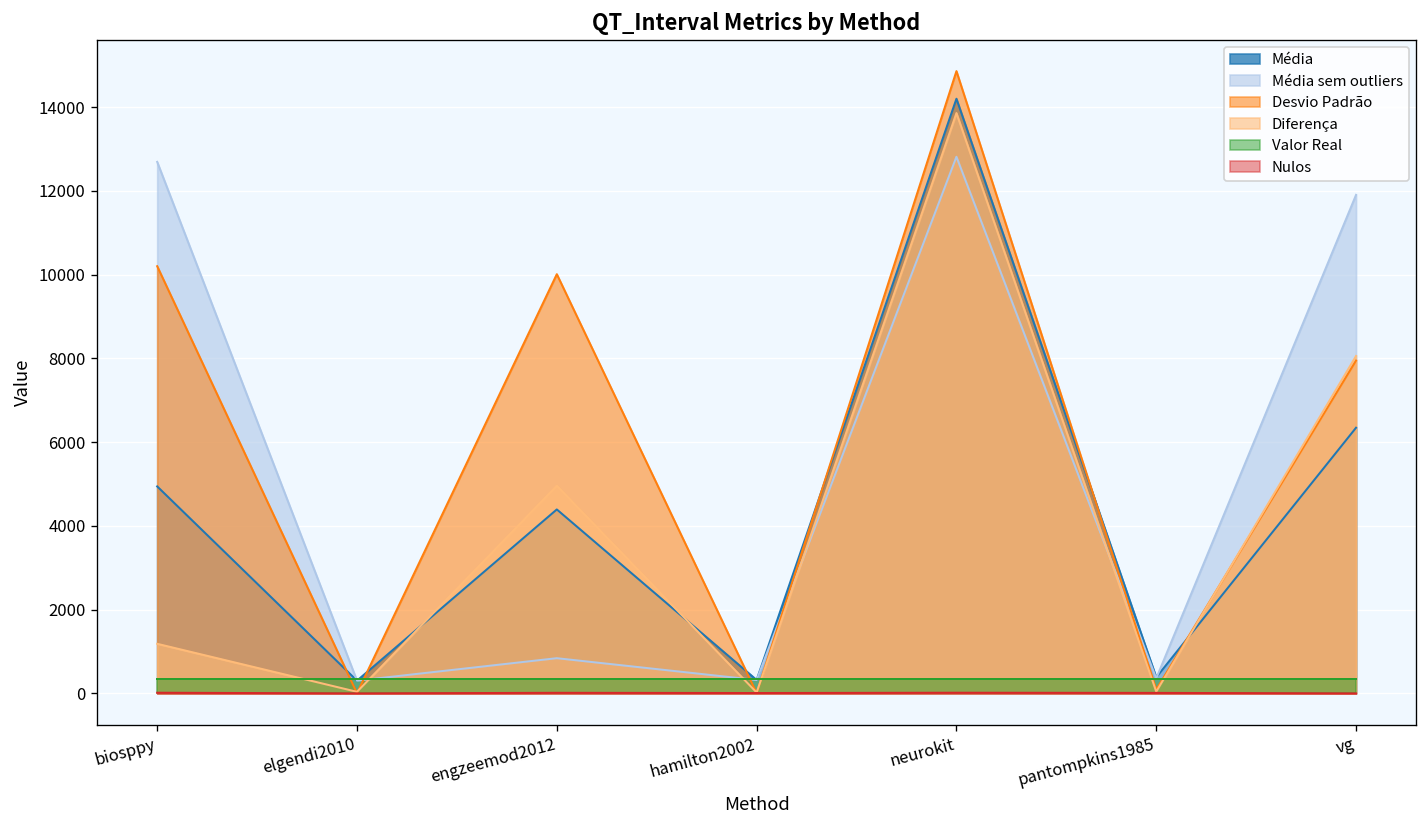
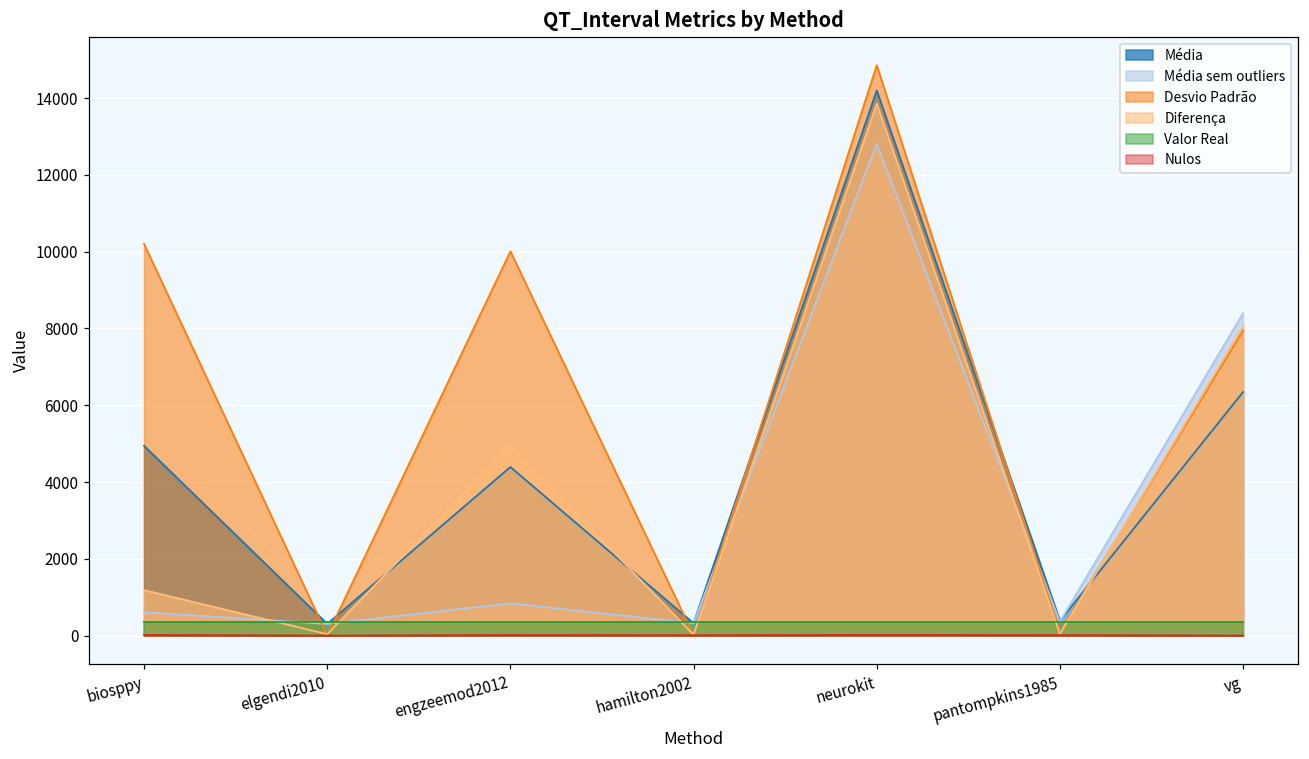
  {
    "Média": {
      "biosppy": 4900,
      "engzeemod2012": 4400,
      "neurokit": 14200,
      "vg": 6300
    },
    "Média sem outliers": {
-     "biosppy": 12700,
+     "biosppy": 600,
      "engzeemod2012": 800,
      "neurokit": 12800,
-     "vg": 11900
+     "vg": 8400
    },
    "Desvio Padrão": {
      "biosppy": 10200,
      "engzeemod2012": 10000,
      "neurokit": 14900,
      "vg": 7900
    },
    "Diferença": {
      "biosppy": 1200,
      "engzeemod2012": 5000,
      "neurokit": 13900,
      "vg": 8100
    },
    "Valor Real": {
      "biosppy": 300,
      "engzeemod2012": 300,
      "neurokit": 300,
      "vg": 300
    },
    "Nulos": {
      "biosppy": 0,
      "engzeemod2012": 0,
      "neurokit": 0,
      "vg": 0
    }
  }
